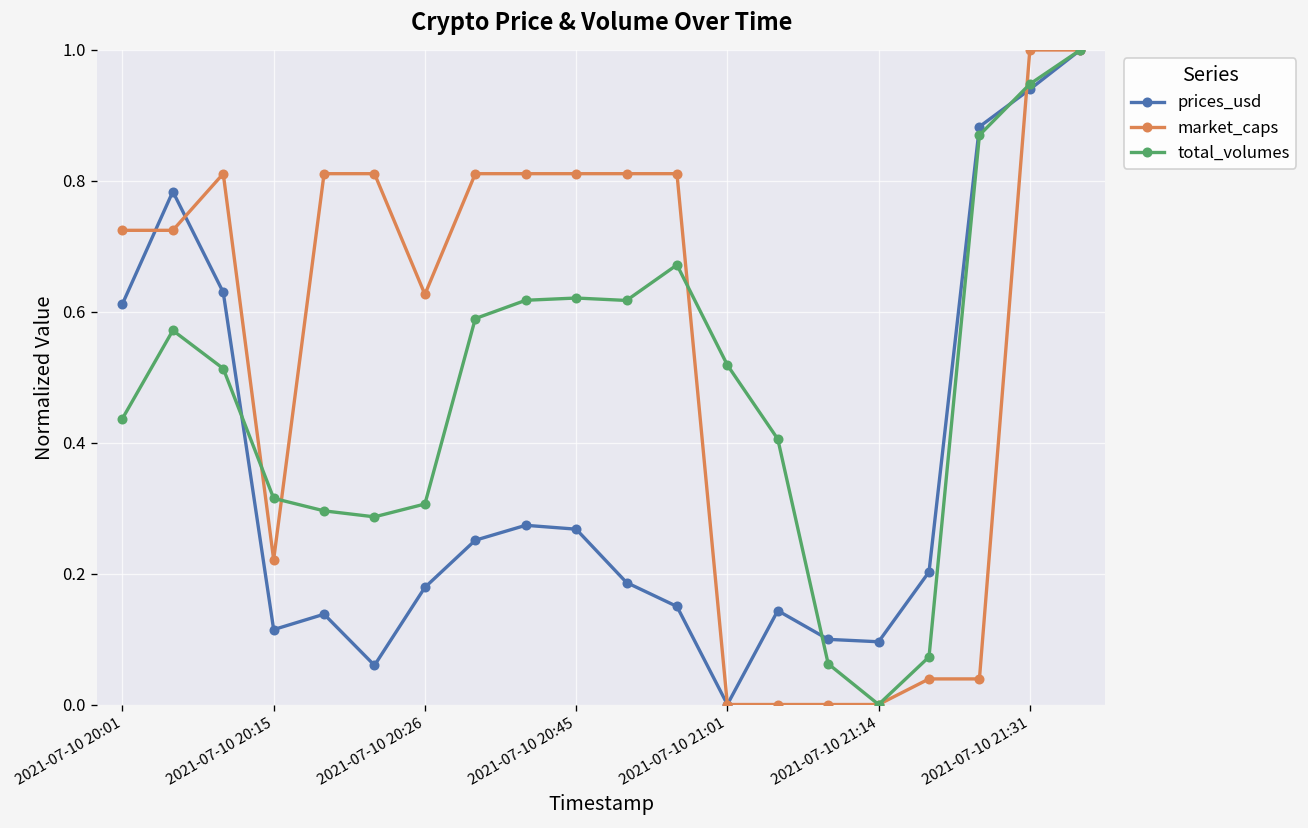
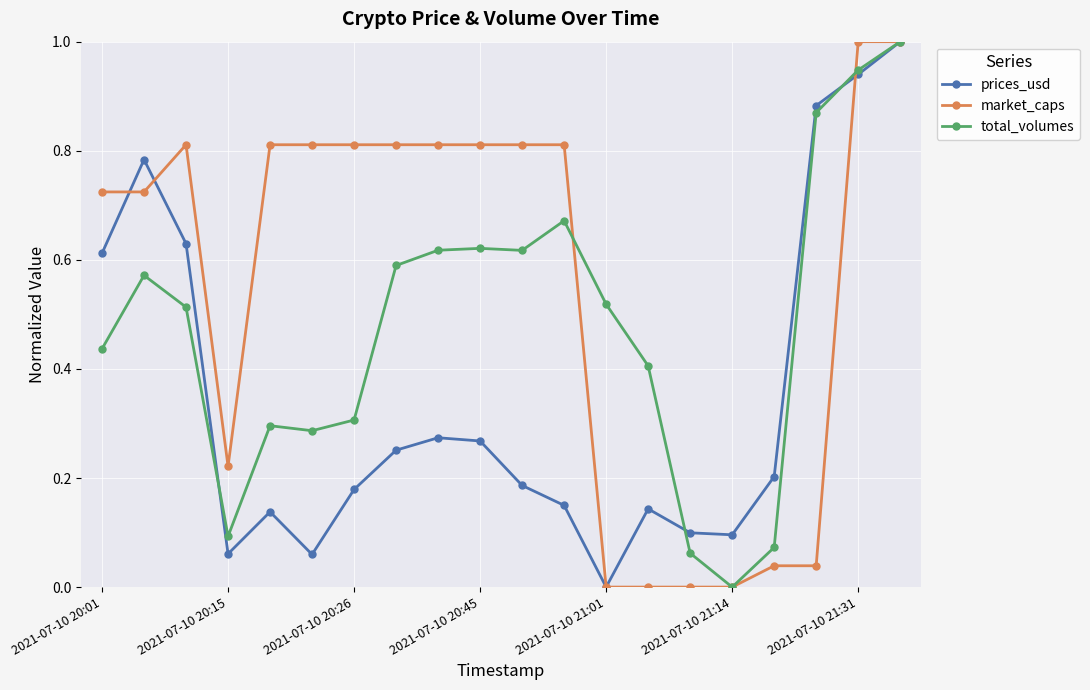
  {
    "prices_usd": {
      "2021-07-10 20:01": 0.61,
-     "2021-07-10 20:15": 0.11,
+     "2021-07-10 20:15": 0.06,
      "2021-07-10 20:26": 0.18,
      "2021-07-10 20:45": 0.27,
      "2021-07-10 21:14": 0.10,
      "2021-07-10 21:31": 0.94
    },
    "market_caps": {
      "2021-07-10 20:01": 0.72,
      "2021-07-10 20:15": 0.22,
-     "2021-07-10 20:26": 0.63,
+     "2021-07-10 20:26": 0.81,
      "2021-07-10 20:45": 0.81,
      "2021-07-10 21:31": 1.00
    },
    "total_volumes": {
      "2021-07-10 20:01": 0.44,
-     "2021-07-10 20:15": 0.32,
+     "2021-07-10 20:15": 0.09,
      "2021-07-10 20:26": 0.31,
      "2021-07-10 20:45": 0.62,
      "2021-07-10 21:01": 0.52,
      "2021-07-10 21:31": 0.95
    }
  }
